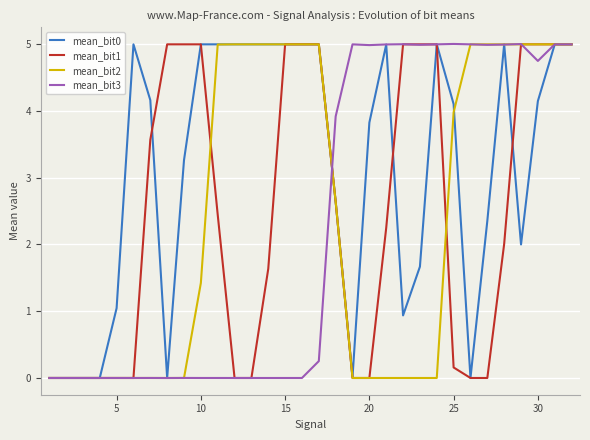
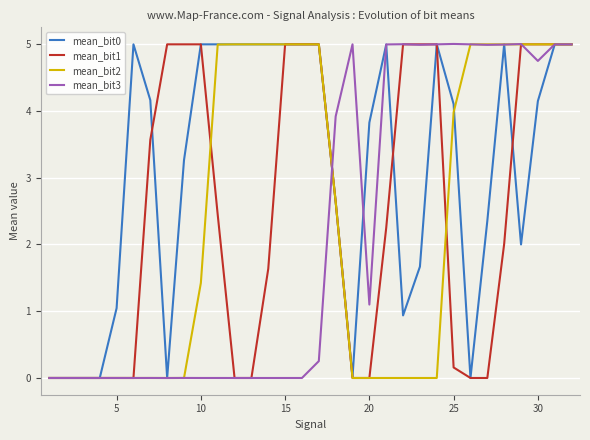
  {
    "mean_bit0": {
      "5": 1.0,
      "20": 3.8,
      "25": 4.1,
      "30": 4.1
    },
    "mean_bit1": {
      "25": 0.2
    },
    "mean_bit2": {
      "10": 1.4,
      "25": 4.0
    },
    "mean_bit3": {
      "10": 0.0,
      "15": 0.0,
-     "20": 5.0,
+     "20": 1.1,
      "25": 5.0,
      "30": 4.7
    }
  }
